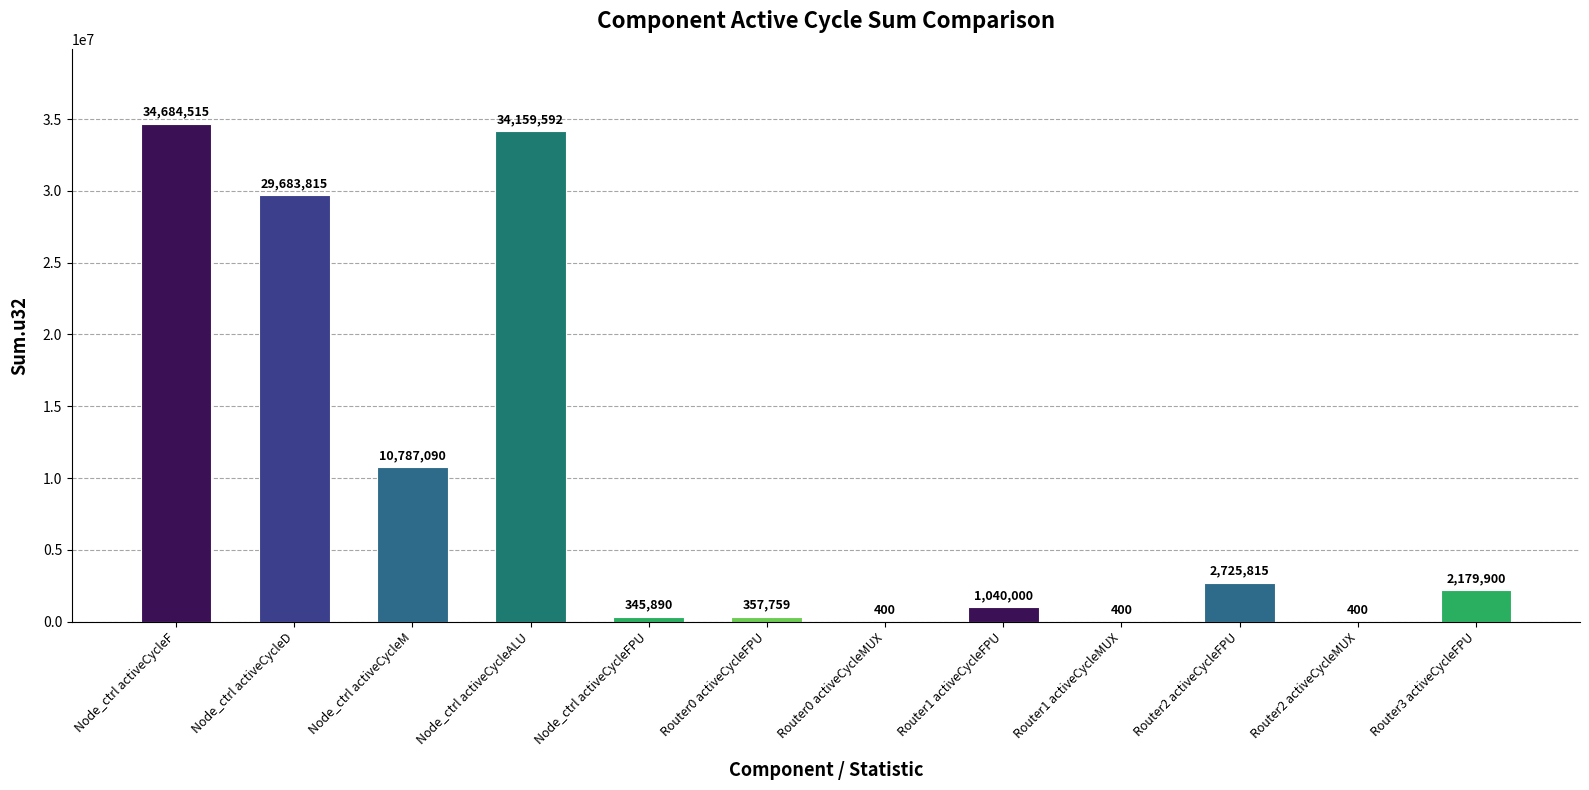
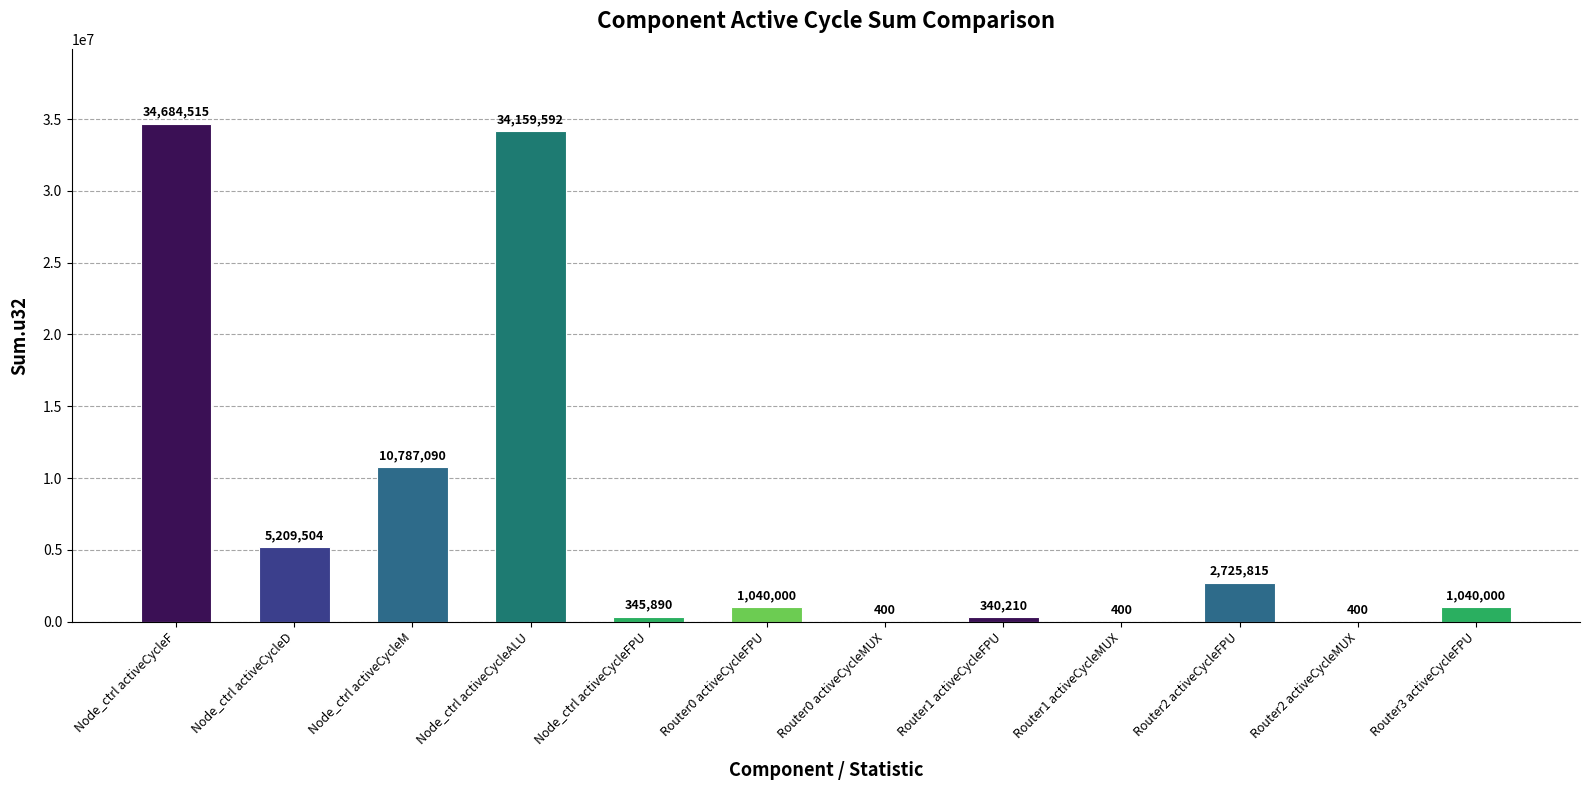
  {
    "Node_ctrl activeCycleF": "34,684,515",
-   "Node_ctrl activeCycleD": "29,683,815",
+   "Node_ctrl activeCycleD": "5,209,504",
    "Node_ctrl activeCycleM": "10,787,090",
    "Node_ctrl activeCycleALU": "34,159,592",
    "Node_ctrl activeCycleFPU": "345,890",
-   "Router0 activeCycleFPU": "357,759",
+   "Router0 activeCycleFPU": "1,040,000",
    "Router0 activeCycleMUX": "400",
-   "Router1 activeCycleFPU": "1,040,000",
+   "Router1 activeCycleFPU": "340,210",
    "Router1 activeCycleMUX": "400",
    "Router2 activeCycleFPU": "2,725,815",
    "Router2 activeCycleMUX": "400",
-   "Router3 activeCycleFPU": "2,179,900"
+   "Router3 activeCycleFPU": "1,040,000"
  }
